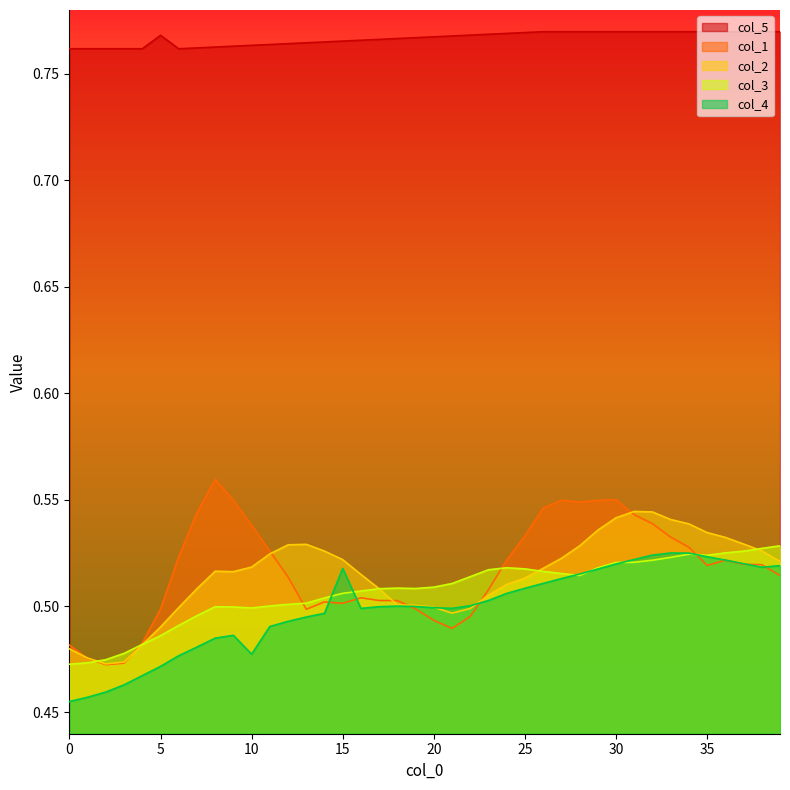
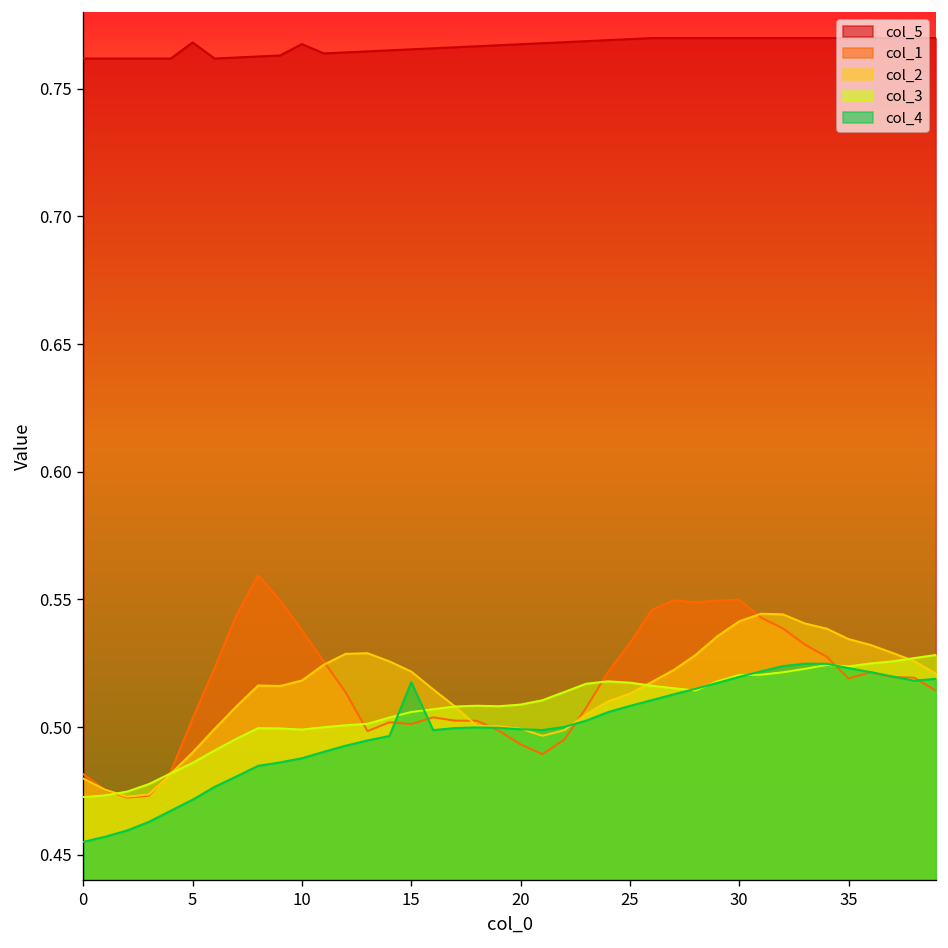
  {
    "col_5": {
      "0": 0.762,
      "5": 0.768,
-     "10": 0.763,
+     "10": 0.767,
      "15": 0.765,
      "20": 0.767,
      "25": 0.769,
      "30": 0.770
    },
    "col_1": {
      "0": 0.482,
-     "5": 0.499,
+     "5": 0.503,
      "10": 0.538,
      "15": 0.501,
      "20": 0.493,
      "25": 0.533,
      "30": 0.550,
      "35": 0.519
    },
    "col_4": {
      "0": 0.455,
      "5": 0.472,
-     "10": 0.477,
+     "10": 0.488,
      "15": 0.518,
      "25": 0.508
    }
  }
